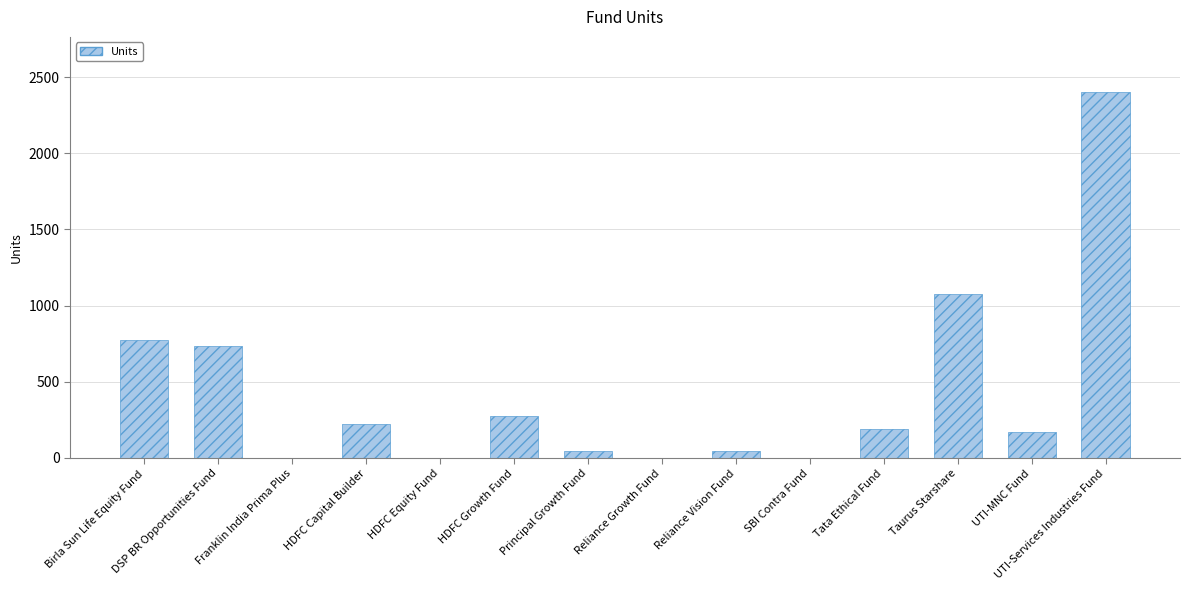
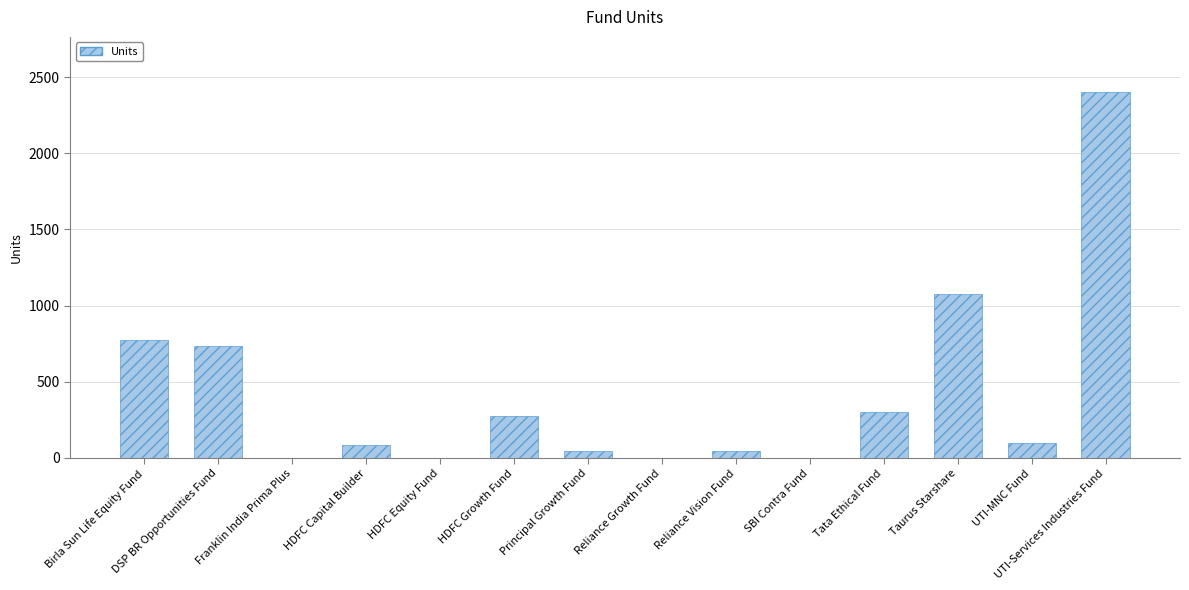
  {
    "Birla Sun Life Equity Fund": 770,
    "DSP BR Opportunities Fund": 740,
    "Franklin India Prima Plus": 0,
-   "HDFC Capital Builder": 220,
+   "HDFC Capital Builder": 80,
    "HDFC Equity Fund": 0,
    "HDFC Growth Fund": 270,
    "Principal Growth Fund": 50,
    "Reliance Growth Fund": 0,
    "Reliance Vision Fund": 40,
    "SBI Contra Fund": 0,
-   "Tata Ethical Fund": 190,
+   "Tata Ethical Fund": 300,
    "Taurus Starshare": 1070,
-   "UTI-MNC Fund": 170,
+   "UTI-MNC Fund": 90,
    "UTI-Services Industries Fund": 2410
  }
